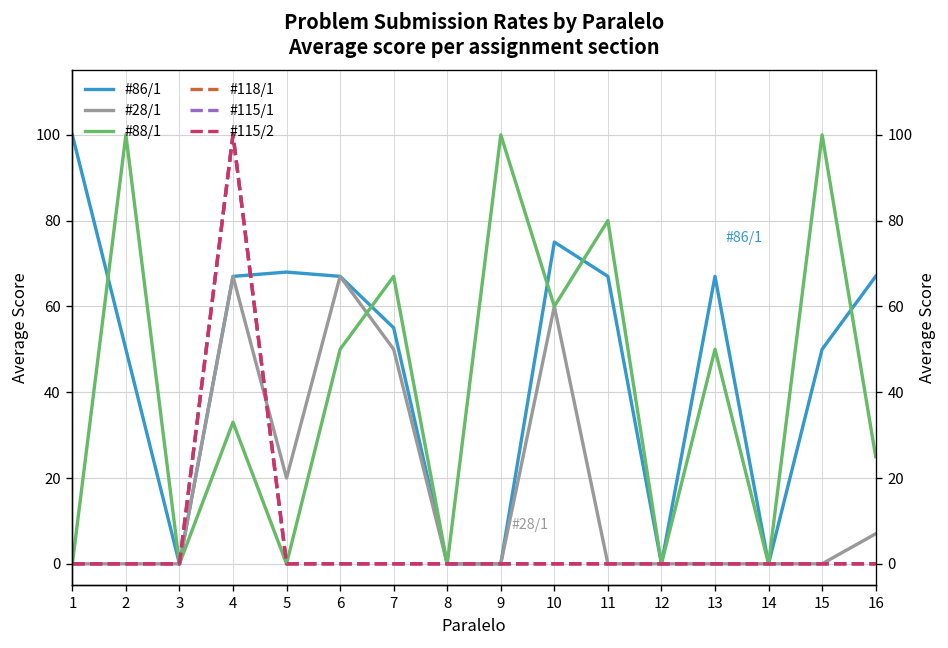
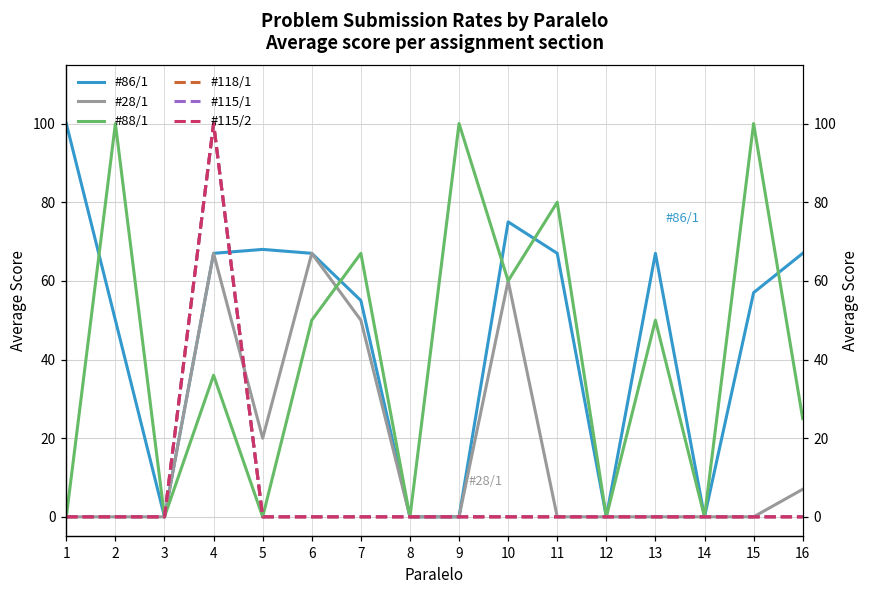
  {
    "#86/1": {
      "1": 100,
      "2": 50,
      "5": 68,
      "7": 55,
      "10": 75,
      "11": 67,
      "13": 67,
-     "15": 50,
+     "15": 57,
      "16": 67
    },
    "#28/1": {
      "5": 20,
      "7": 50,
      "16": 7
    },
    "#88/1": {
      "2": 100,
-     "4": 33,
+     "4": 36,
      "6": 50,
      "7": 67,
      "9": 100,
      "11": 80,
      "13": 50,
      "15": 100,
      "16": 25
    },
    "#115/2": {
      "4": 100,
      "6": 0,
      "7": 0,
      "10": 0,
      "16": 0
    }
  }
